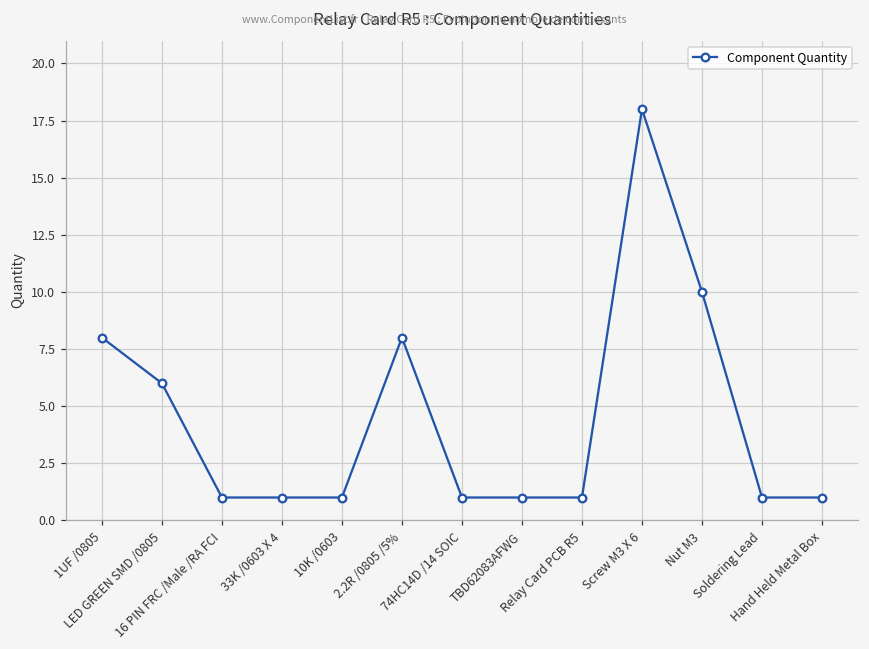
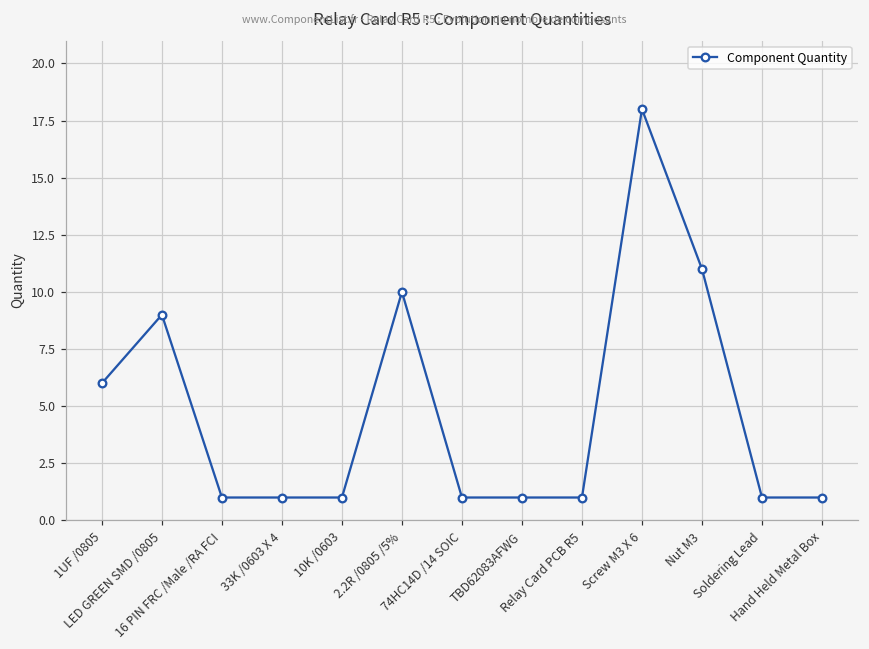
  {
-   "1UF /0805": 8,
-   "LED GREEN SMD /0805": 6,
+   "1UF /0805": 6,
+   "LED GREEN SMD /0805": 9,
    "16 PIN FRC /Male /RA FCI": 1,
    "33K /0603 X 4": 1,
    "10K /0603": 1,
-   "2.2R /0805 /5%": 8,
+   "2.2R /0805 /5%": 10,
    "74HC14D /14 SOIC": 1,
    "TBD62083AFWG": 1,
    "Relay Card PCB R5": 1,
    "Screw M3 X 6": 18,
-   "Nut M3": 10,
+   "Nut M3": 11,
    "Soldering Lead": 1,
    "Hand Held Metal Box": 1
  }
